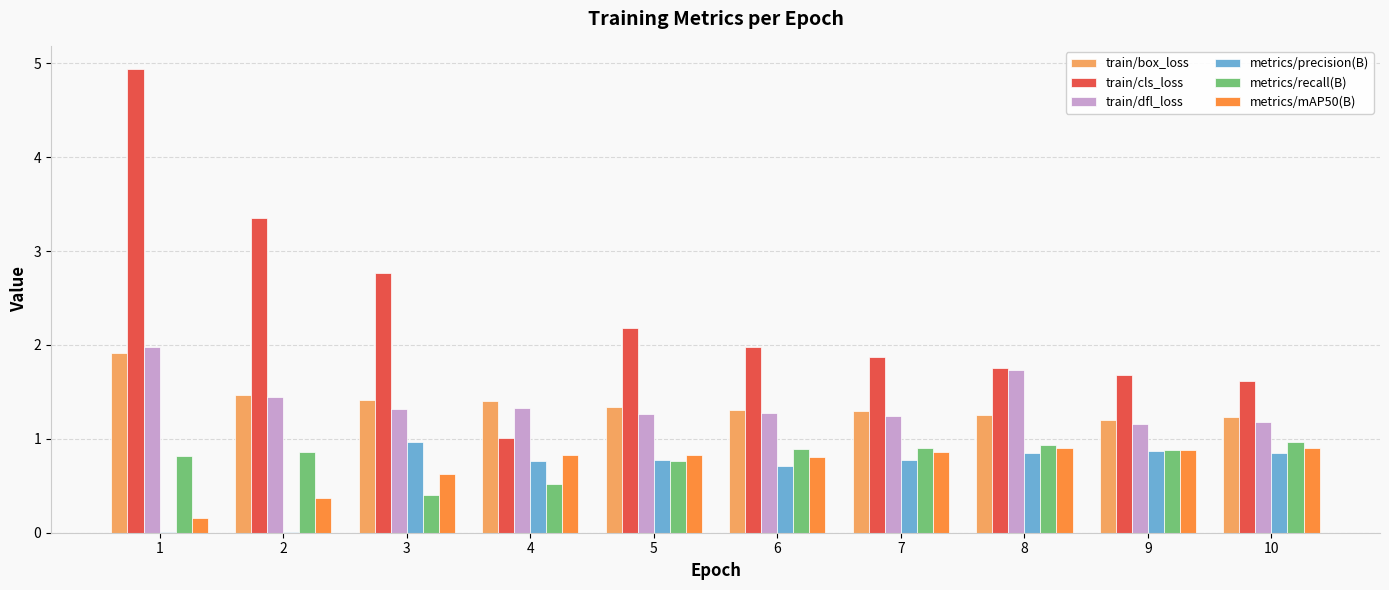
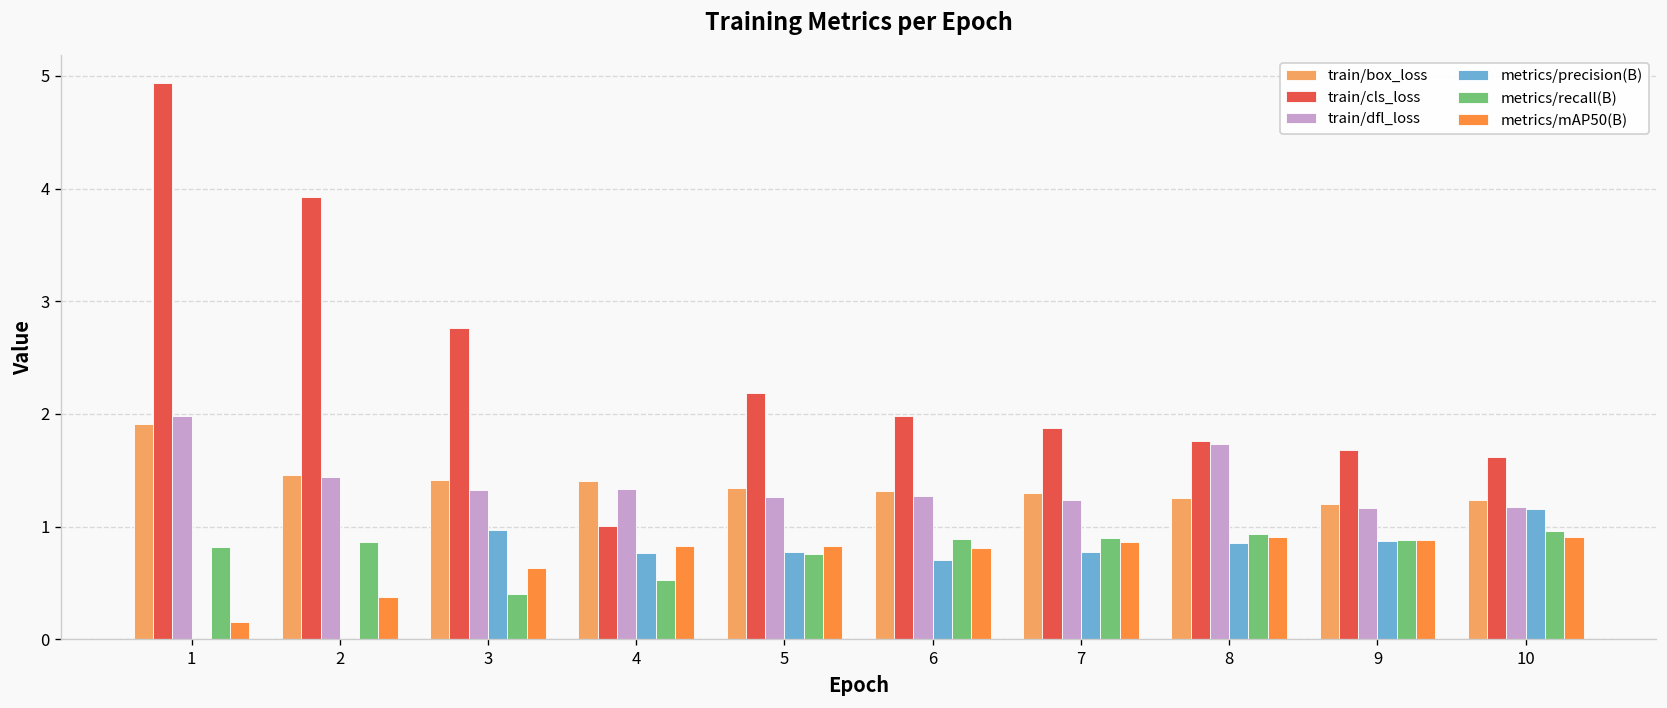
  {
    "train/cls_loss": {
      "1": 4.9,
-     "2": 3.4,
+     "2": 3.9,
      "3": 2.8,
      "4": 1.0,
      "5": 2.2,
      "6": 2.0,
      "7": 1.9,
      "8": 1.8,
      "9": 1.7,
      "10": 1.6
    },
    "train/dfl_loss": {
      "1": 2.0,
      "2": 1.4,
      "3": 1.3,
      "4": 1.3,
      "5": 1.3,
      "6": 1.3,
      "7": 1.2,
      "8": 1.7,
      "9": 1.2,
      "10": 1.2
    },
    "metrics/precision(B)": {
      "3": 1.0,
      "4": 0.8,
      "5": 0.8,
      "6": 0.7,
      "7": 0.8,
      "8": 0.9,
      "9": 0.9,
-     "10": 0.9
+     "10": 1.2
    },
    "metrics/recall(B)": {
      "1": 0.8,
      "2": 0.9,
      "3": 0.4,
      "4": 0.5,
      "5": 0.8,
      "6": 0.9,
      "7": 0.9,
      "8": 0.9,
      "9": 0.9,
      "10": 1.0
    }
  }
